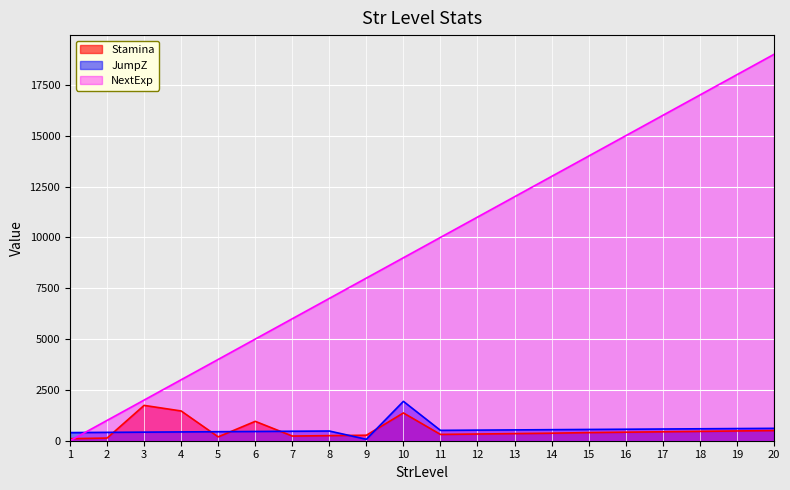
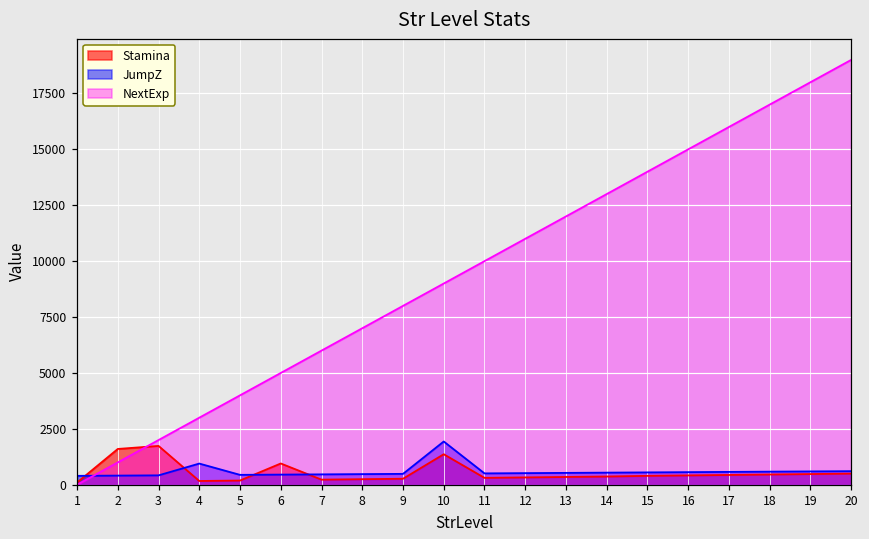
  {
    "Stamina": {
-     "2": 100,
+     "2": 1600,
      "3": 1700,
-     "4": 1500,
+     "4": 200,
      "5": 200,
      "6": 1000,
      "7": 200,
      "8": 300,
      "9": 300,
      "10": 1400,
      "11": 300,
      "12": 300,
      "13": 400,
      "14": 400,
      "15": 400,
      "16": 400,
      "17": 400,
      "18": 500
    },
    "JumpZ": {
      "1": 400,
      "2": 400,
      "3": 400,
-     "4": 400,
+     "4": 900,
      "5": 400,
      "6": 500,
      "7": 500,
      "8": 500,
-     "9": 100,
+     "9": 500,
      "10": 1900,
      "11": 500,
      "12": 500,
      "13": 500,
      "14": 500,
      "15": 600,
      "16": 600,
      "17": 600,
      "18": 600
    },
    "NextExp": {
      "2": 1000,
      "3": 2000,
      "4": 3000,
      "5": 4000,
      "6": 5000,
      "7": 6000,
      "8": 7000,
      "9": 8000,
      "10": 9000,
      "11": 10000,
      "12": 11000,
      "13": 12000,
      "14": 13000,
      "15": 14000,
      "16": 15000,
      "17": 16000,
      "18": 17000,
      "19": 18000,
      "20": 19000
    }
  }
